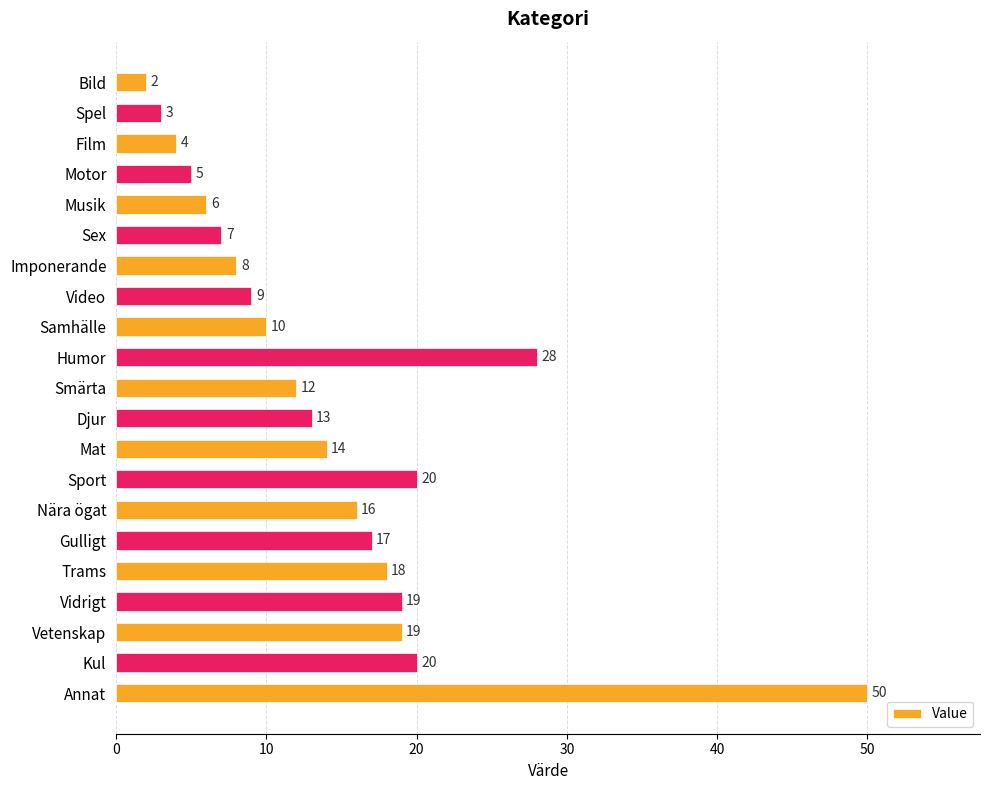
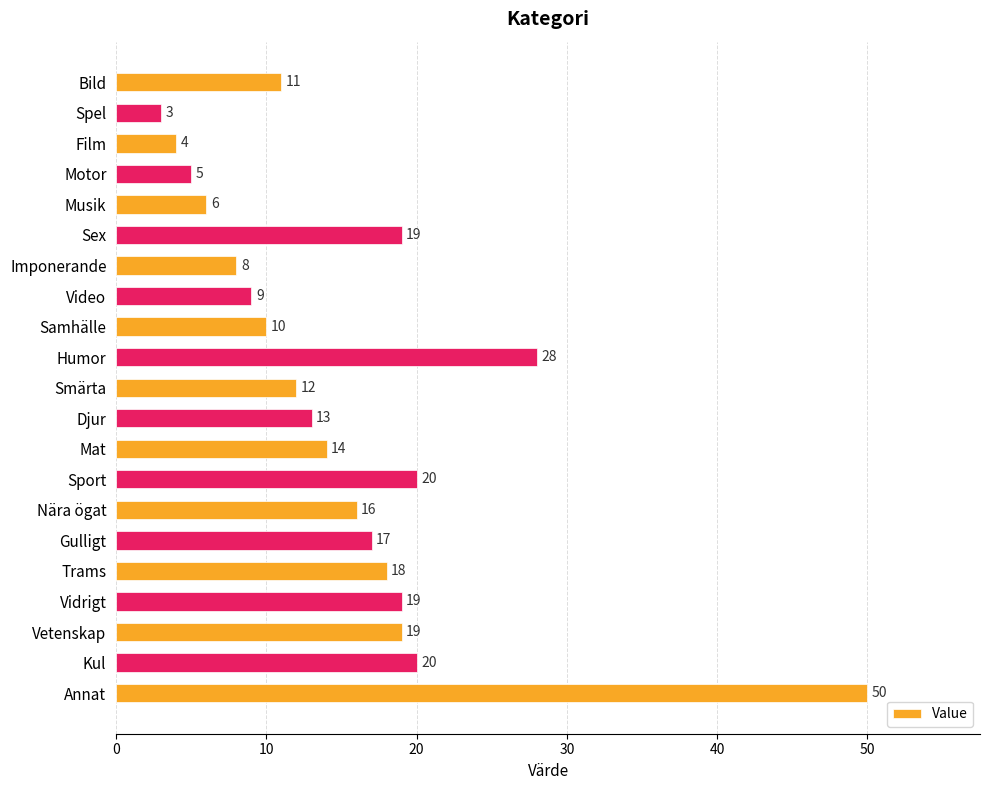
  {
-   "Bild": 2,
+   "Bild": 11,
    "Spel": 3,
    "Film": 4,
    "Motor": 5,
    "Musik": 6,
-   "Sex": 7,
+   "Sex": 19,
    "Imponerande": 8,
    "Video": 9,
    "Samhälle": 10,
    "Humor": 28,
    "Smärta": 12,
    "Djur": 13,
    "Mat": 14,
    "Sport": 20,
    "Nära ögat": 16,
    "Gulligt": 17,
    "Trams": 18,
    "Vidrigt": 19,
    "Vetenskap": 19,
    "Kul": 20,
    "Annat": 50
  }
